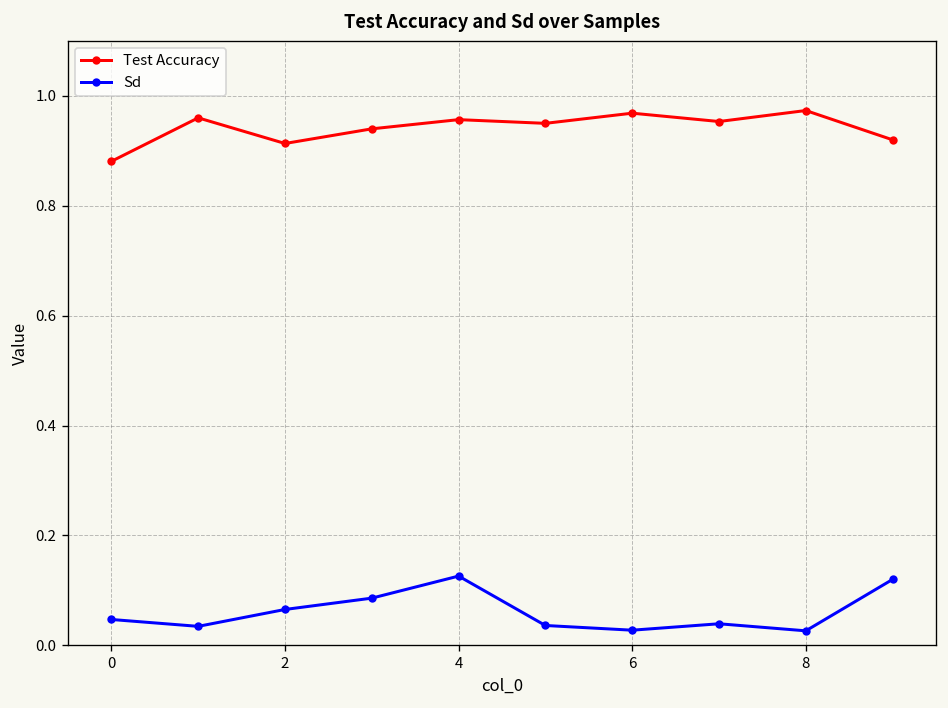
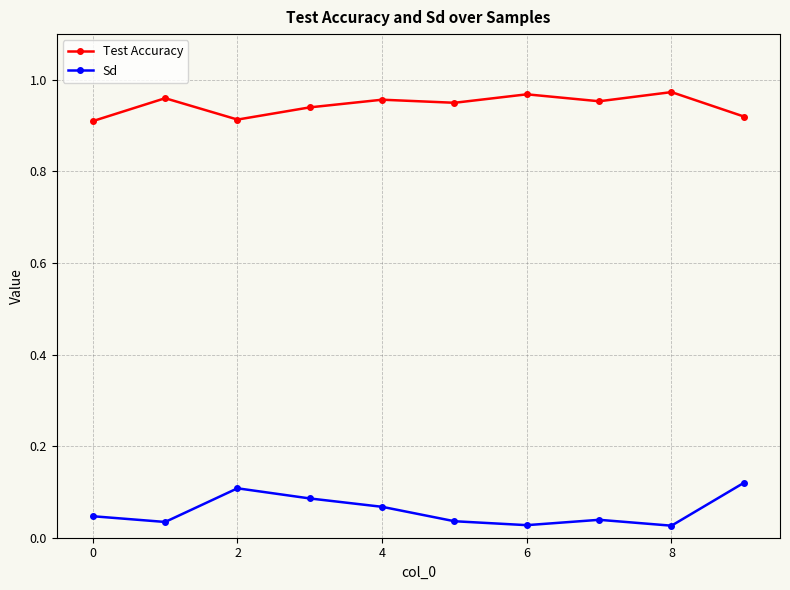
  {
    "Test Accuracy": {
-     "0": 0.88,
+     "0": 0.91,
      "2": 0.91,
      "4": 0.96,
      "6": 0.97,
      "8": 0.97
    },
    "Sd": {
      "0": 0.05,
-     "2": 0.07,
-     "4": 0.13,
+     "2": 0.11,
+     "4": 0.07,
      "6": 0.03,
      "8": 0.03
    }
  }
